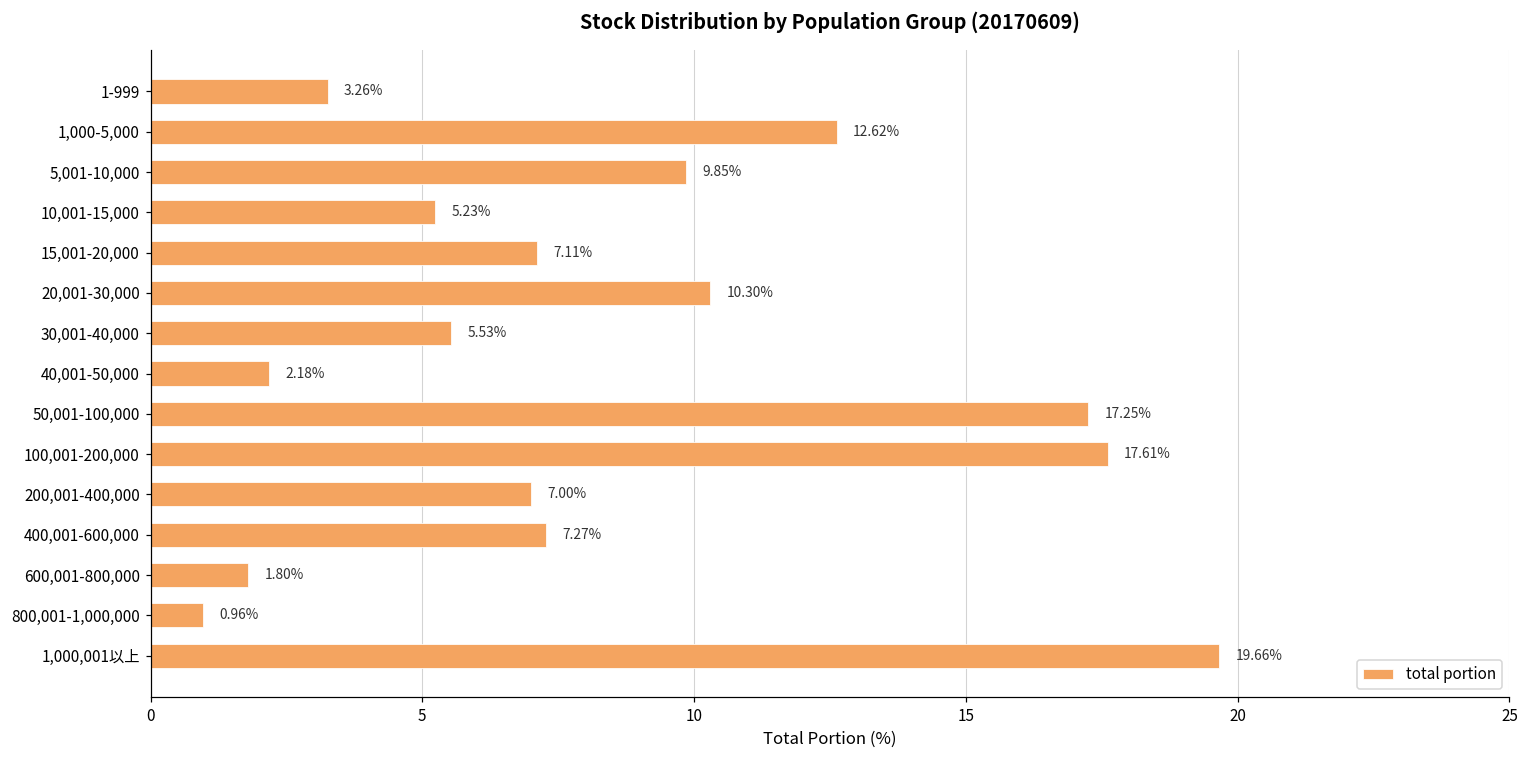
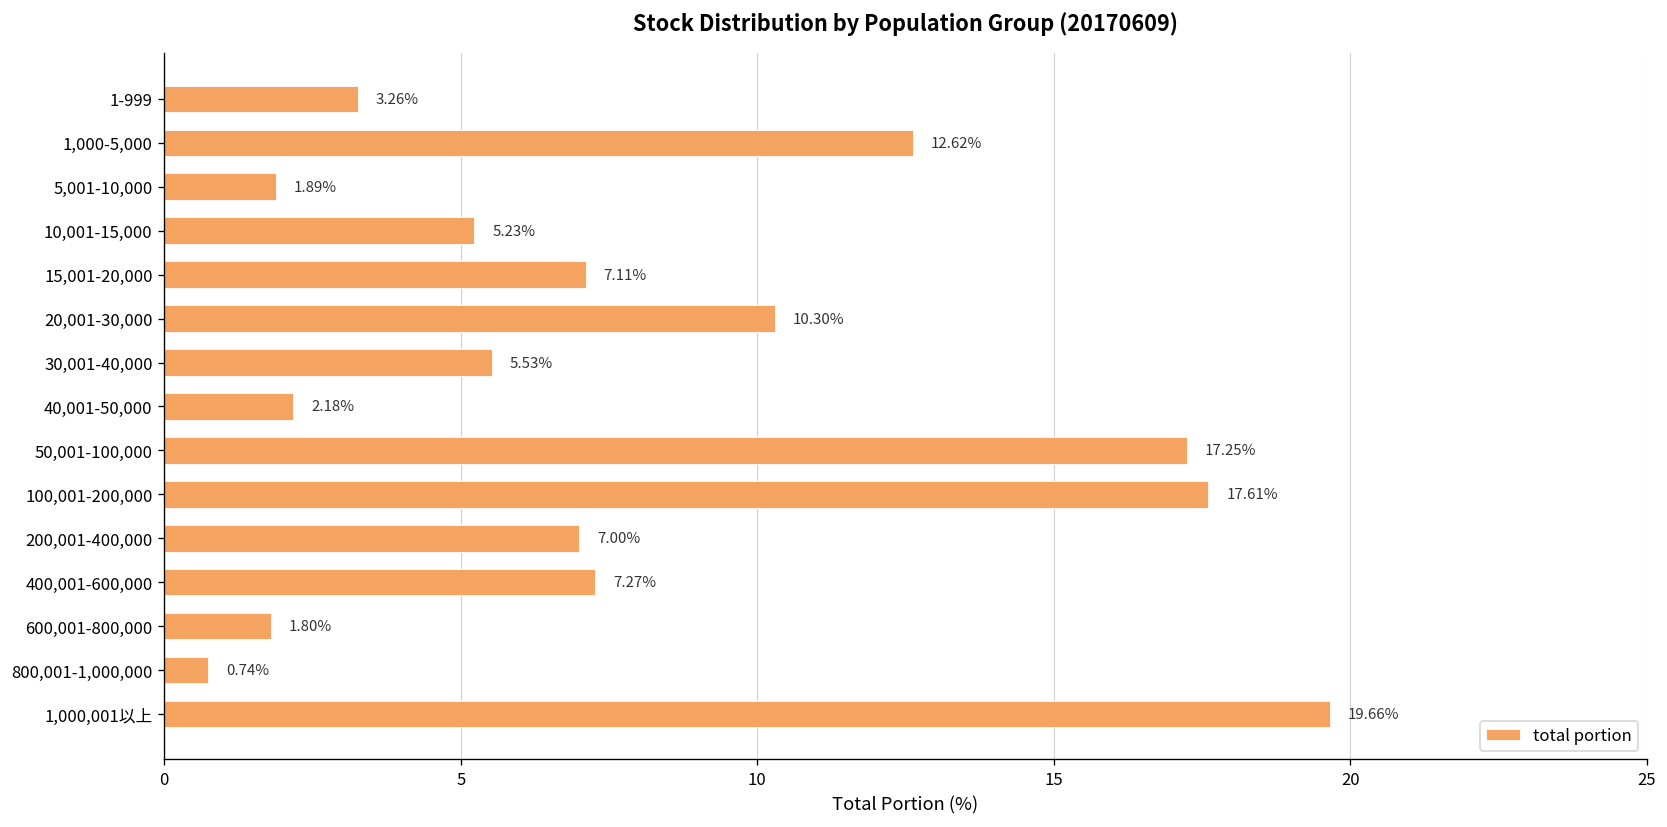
  {
    "1-999": "3.26%",
    "1,000-5,000": "12.62%",
-   "5,001-10,000": "9.85%",
+   "5,001-10,000": "1.89%",
    "10,001-15,000": "5.23%",
    "15,001-20,000": "7.11%",
    "20,001-30,000": "10.30%",
    "30,001-40,000": "5.53%",
    "40,001-50,000": "2.18%",
    "50,001-100,000": "17.25%",
    "100,001-200,000": "17.61%",
    "200,001-400,000": "7.00%",
    "400,001-600,000": "7.27%",
    "600,001-800,000": "1.80%",
-   "800,001-1,000,000": "0.96%",
+   "800,001-1,000,000": "0.74%",
    "1,000,001以上": "19.66%"
  }
